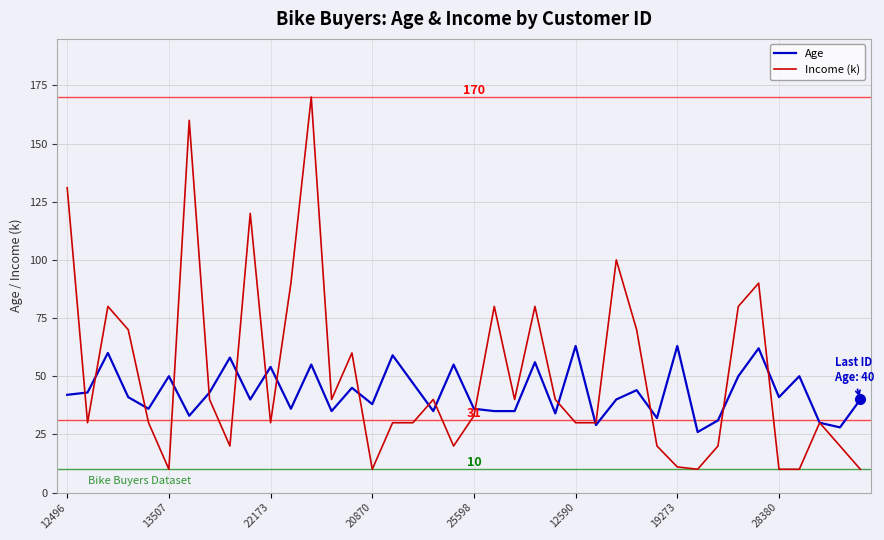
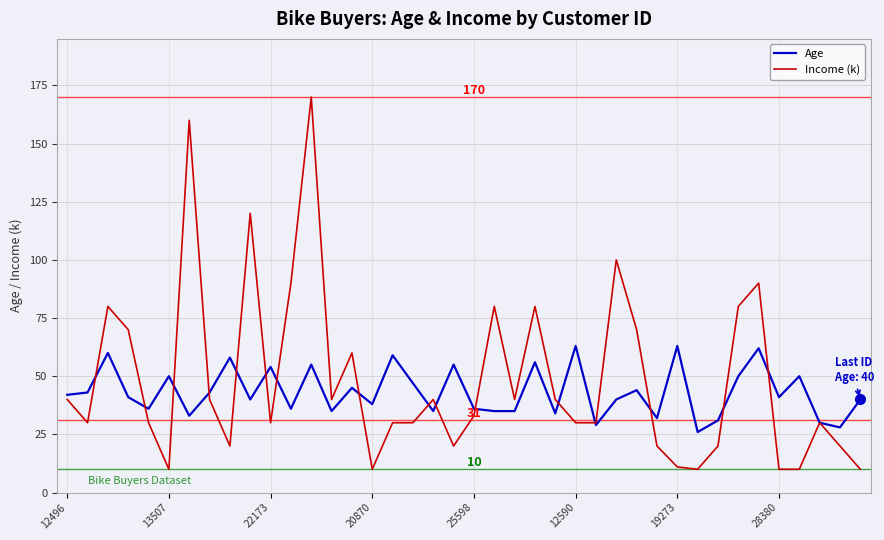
  {
    "Income (k)": {
-     "12496": 131,
+     "12496": 40,
      "13507": 10,
      "22173": 30,
      "20870": 10,
      "12590": 30,
      "19273": 11,
      "28380": 10
    }
  }
